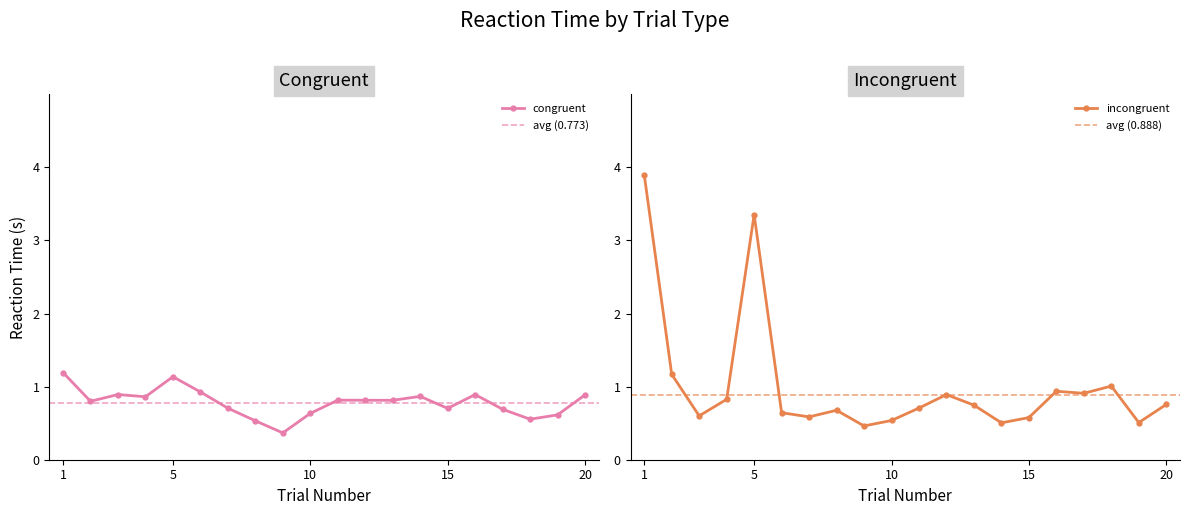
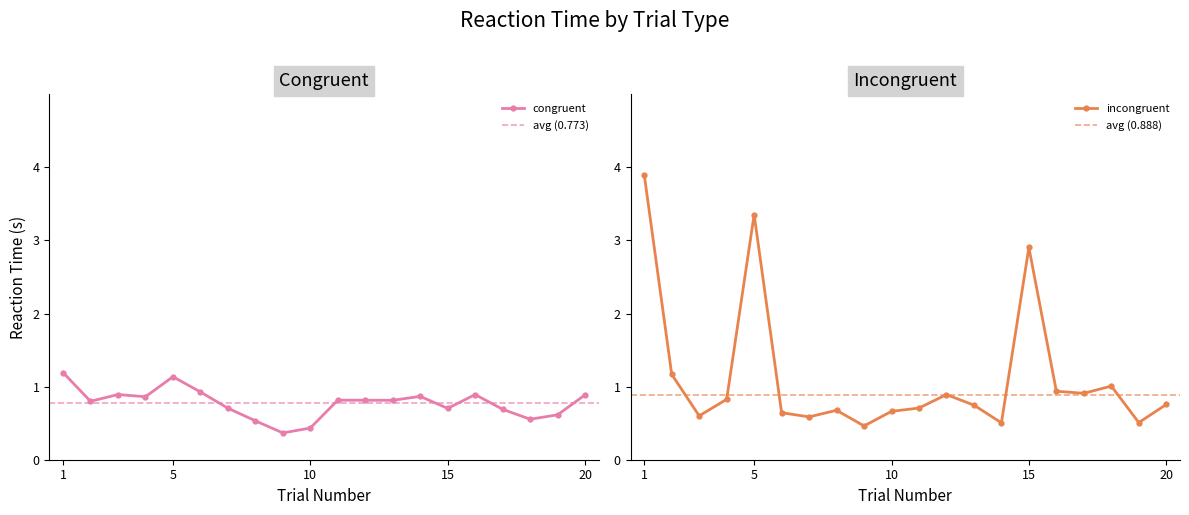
  {
    "Congruent": {
      "1": 1.2,
      "5": 1.1,
-     "10": 0.6,
+     "10": 0.4,
      "15": 0.7,
      "20": 0.9
    },
    "Incongruent": {
      "1": 3.9,
      "5": 3.4,
-     "10": 0.5,
-     "15": 0.6,
+     "10": 0.7,
+     "15": 2.9,
      "20": 0.8
    }
  }
